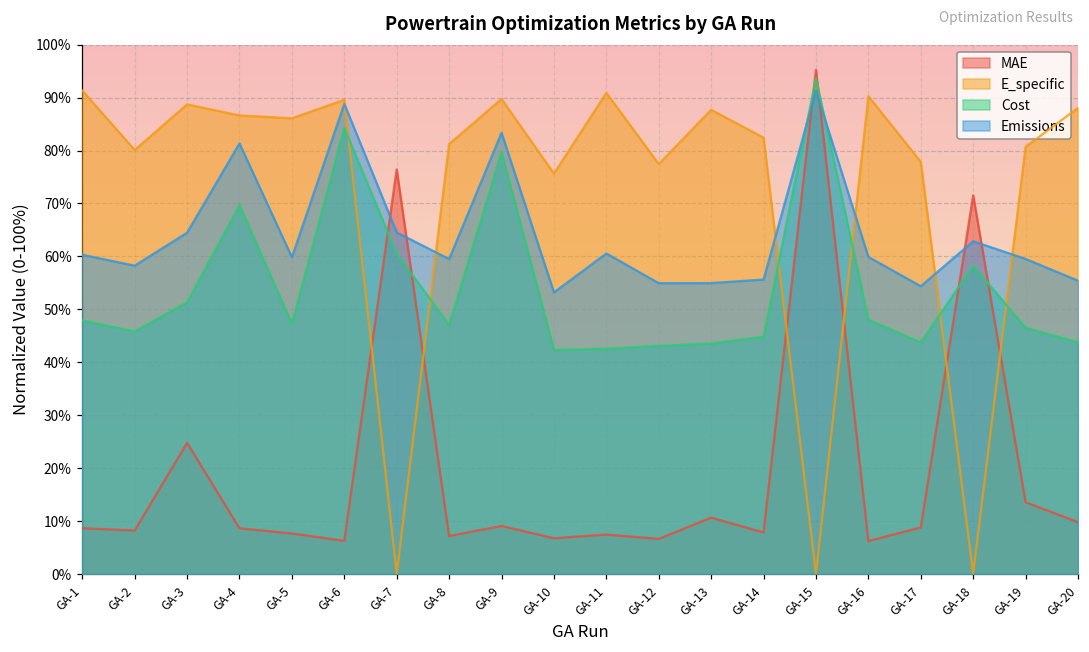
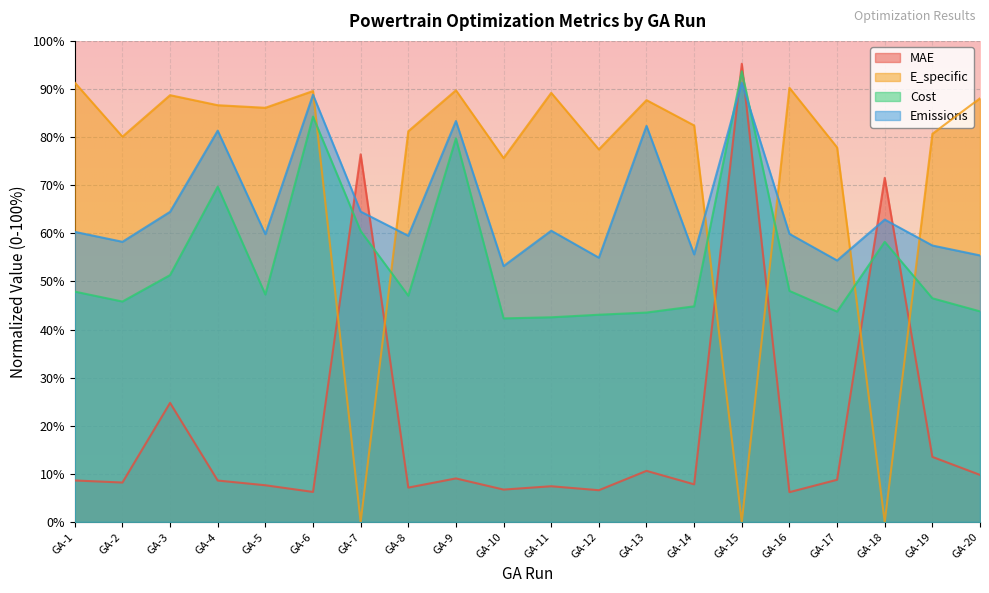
  {
    "MAE": {
      "GA-1": "9%",
      "GA-2": "8%",
      "GA-3": "25%",
      "GA-4": "9%",
      "GA-5": "8%",
      "GA-6": "6%",
      "GA-7": "76%",
      "GA-8": "7%",
      "GA-9": "9%",
      "GA-10": "7%",
      "GA-11": "7%",
      "GA-12": "7%",
      "GA-13": "11%",
      "GA-14": "8%",
      "GA-15": "95%",
      "GA-16": "6%",
      "GA-17": "9%",
      "GA-18": "72%",
      "GA-19": "14%",
      "GA-20": "10%"
    },
    "E_specific": {
      "GA-1": "91%",
      "GA-2": "80%",
      "GA-3": "89%",
      "GA-4": "87%",
      "GA-5": "86%",
      "GA-6": "90%",
      "GA-7": "0%",
      "GA-8": "81%",
      "GA-9": "90%",
      "GA-10": "76%",
-     "GA-11": "91%",
+     "GA-11": "89%",
      "GA-12": "77%",
      "GA-13": "88%",
      "GA-14": "82%",
      "GA-15": "0%",
      "GA-16": "90%",
      "GA-17": "78%",
      "GA-18": "0%",
      "GA-19": "81%",
      "GA-20": "88%"
    },
    "Cost": {
      "GA-1": "48%",
      "GA-2": "46%",
      "GA-3": "51%",
      "GA-4": "70%",
      "GA-5": "47%",
      "GA-6": "84%",
      "GA-7": "60%",
      "GA-8": "47%",
      "GA-9": "80%",
      "GA-10": "42%",
      "GA-11": "43%",
      "GA-12": "43%",
      "GA-13": "44%",
      "GA-14": "45%",
      "GA-15": "94%",
      "GA-16": "48%",
      "GA-17": "44%",
      "GA-18": "58%",
      "GA-19": "46%",
      "GA-20": "44%"
    },
    "Emissions": {
      "GA-1": "60%",
      "GA-2": "58%",
      "GA-3": "64%",
      "GA-4": "81%",
      "GA-5": "60%",
      "GA-6": "89%",
      "GA-7": "65%",
      "GA-8": "59%",
      "GA-9": "83%",
      "GA-10": "53%",
      "GA-11": "61%",
      "GA-12": "55%",
-     "GA-13": "55%",
+     "GA-13": "82%",
      "GA-14": "56%",
      "GA-15": "91%",
      "GA-16": "60%",
      "GA-17": "54%",
      "GA-18": "63%",
-     "GA-19": "60%",
+     "GA-19": "57%",
      "GA-20": "55%"
    }
  }
